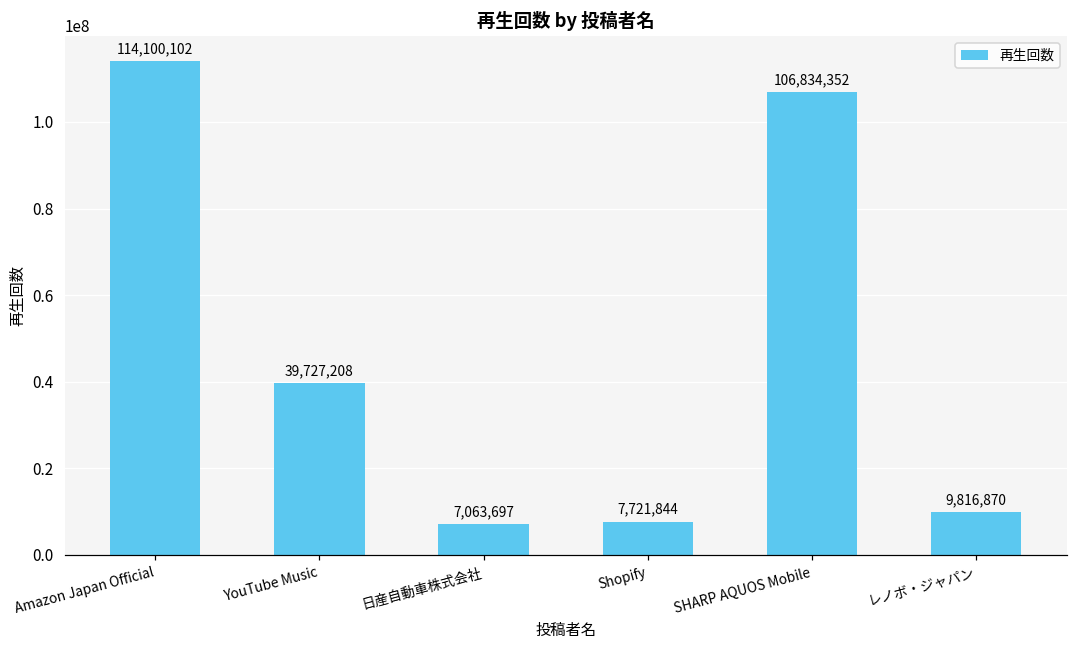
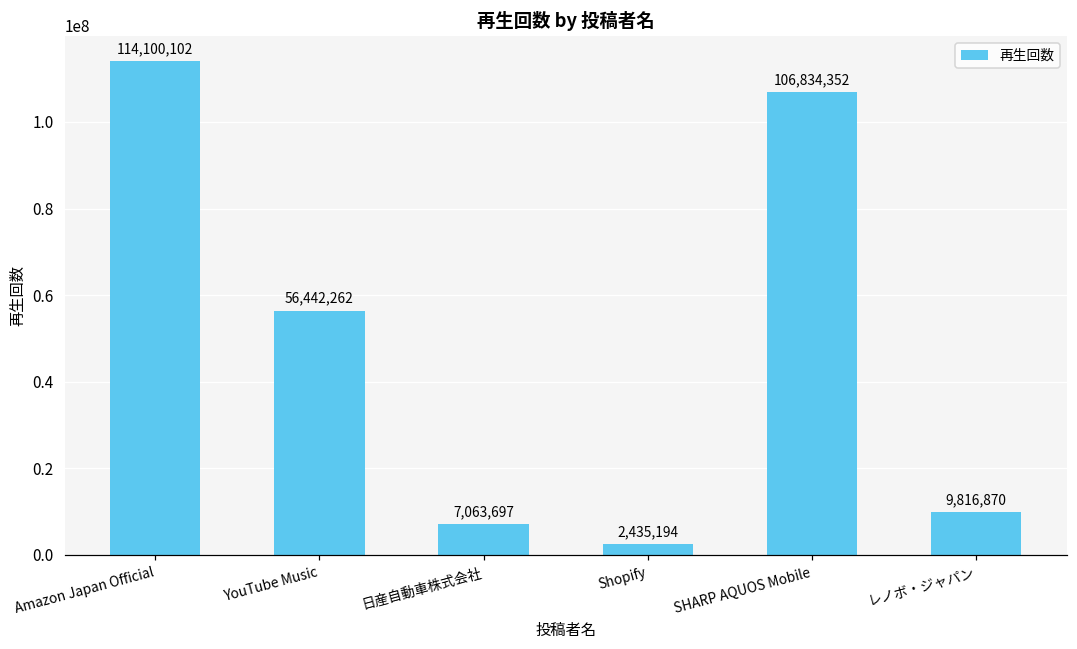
  {
    "Amazon Japan Official": "114,100,102",
-   "YouTube Music": "39,727,208",
+   "YouTube Music": "56,442,262",
    "日産自動車株式会社": "7,063,697",
-   "Shopify": "7,721,844",
+   "Shopify": "2,435,194",
    "SHARP AQUOS Mobile": "106,834,352",
    "レノボ・ジャパン": "9,816,870"
  }
